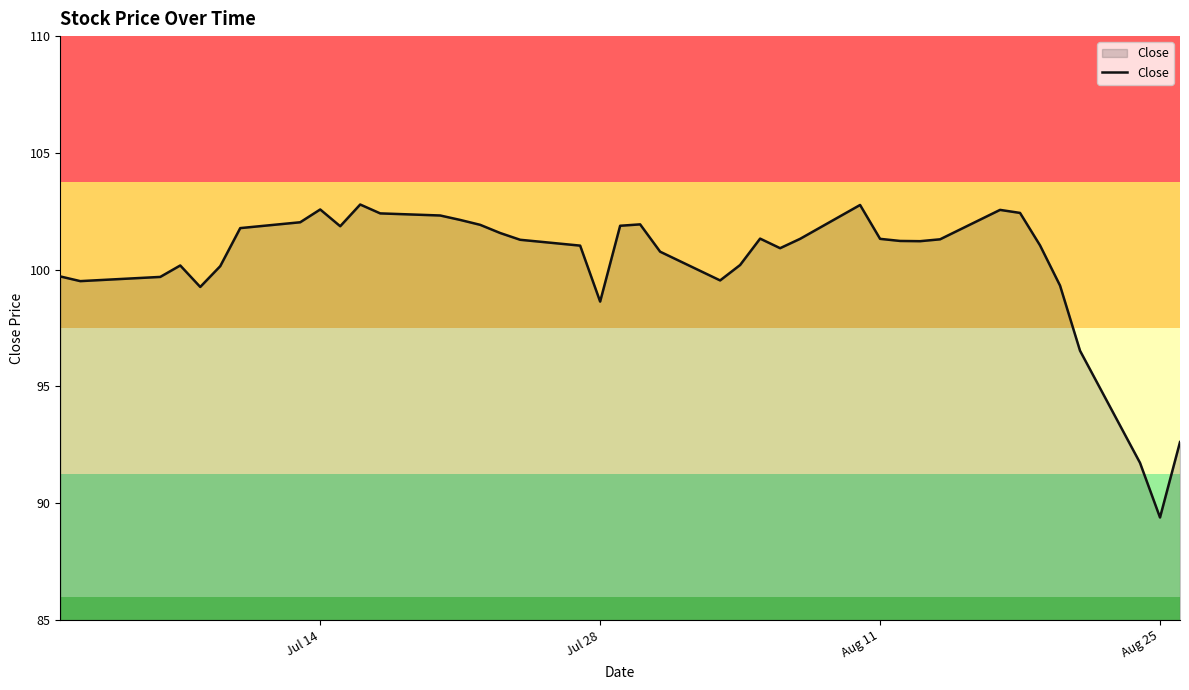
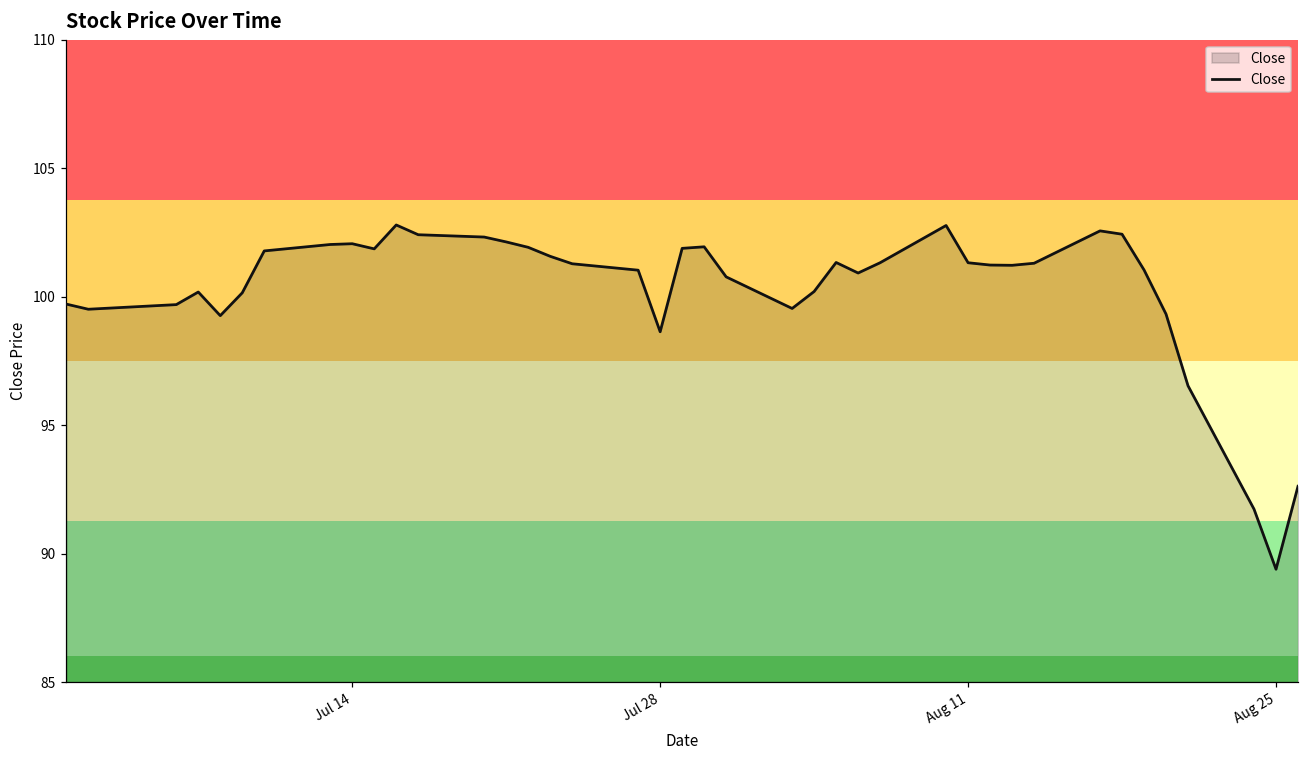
  {
-   "Jul 14": 102.6,
+   "Jul 14": 102.1,
    "Jul 28": 98.6,
    "Aug 11": 101.3,
    "Aug 25": 89.4
  }
